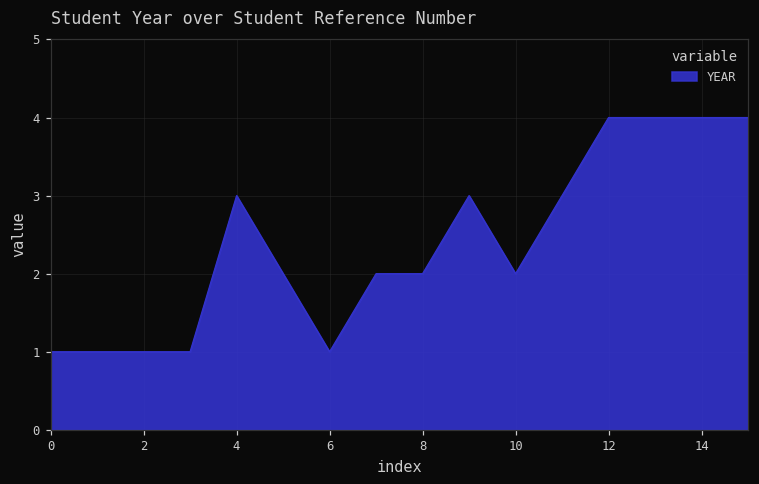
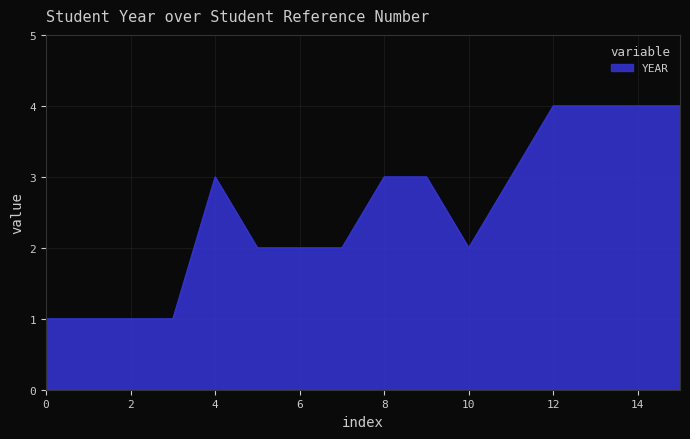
  {
    "0": 1,
    "2": 1,
    "4": 3,
-   "6": 1,
-   "8": 2,
+   "6": 2,
+   "8": 3,
    "10": 2,
    "12": 4,
    "14": 4
  }
